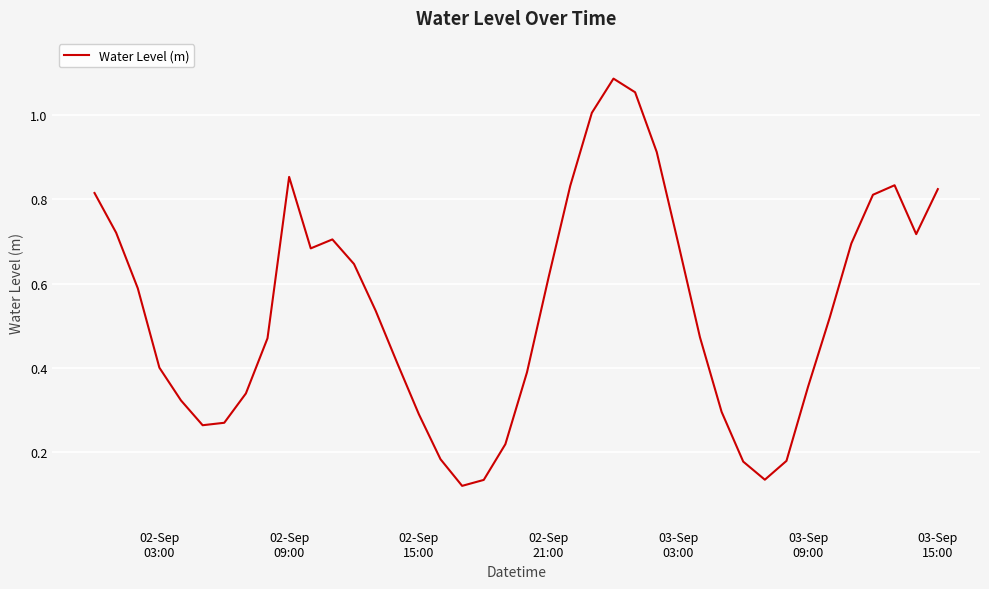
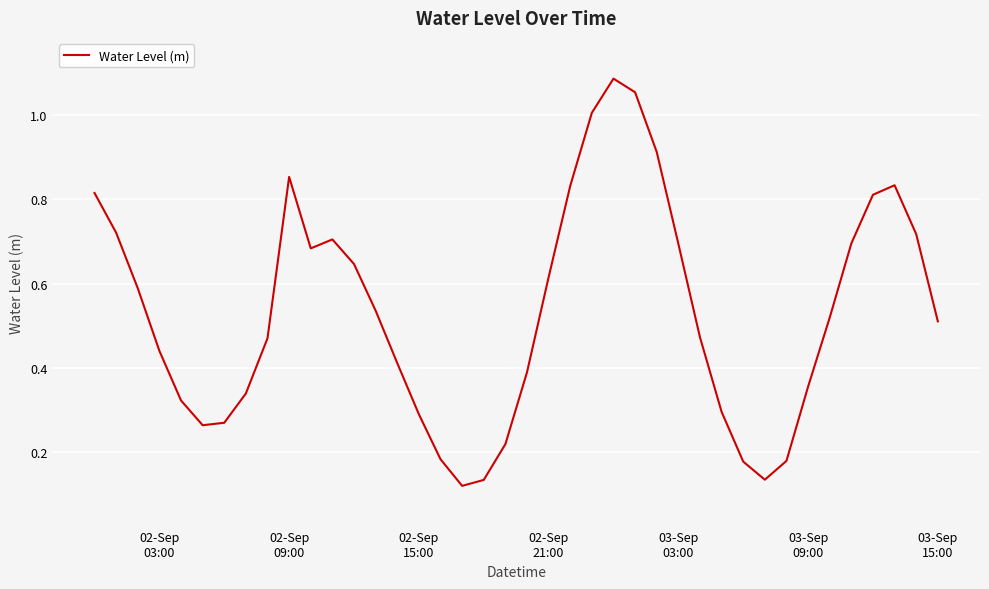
  {
-   "02-Sep 03:00": 0.40,
+   "02-Sep 03:00": 0.44,
    "02-Sep 09:00": 0.85,
    "02-Sep 15:00": 0.29,
    "02-Sep 21:00": 0.61,
    "03-Sep 03:00": 0.69,
    "03-Sep 09:00": 0.36,
-   "03-Sep 15:00": 0.82
+   "03-Sep 15:00": 0.51
  }
